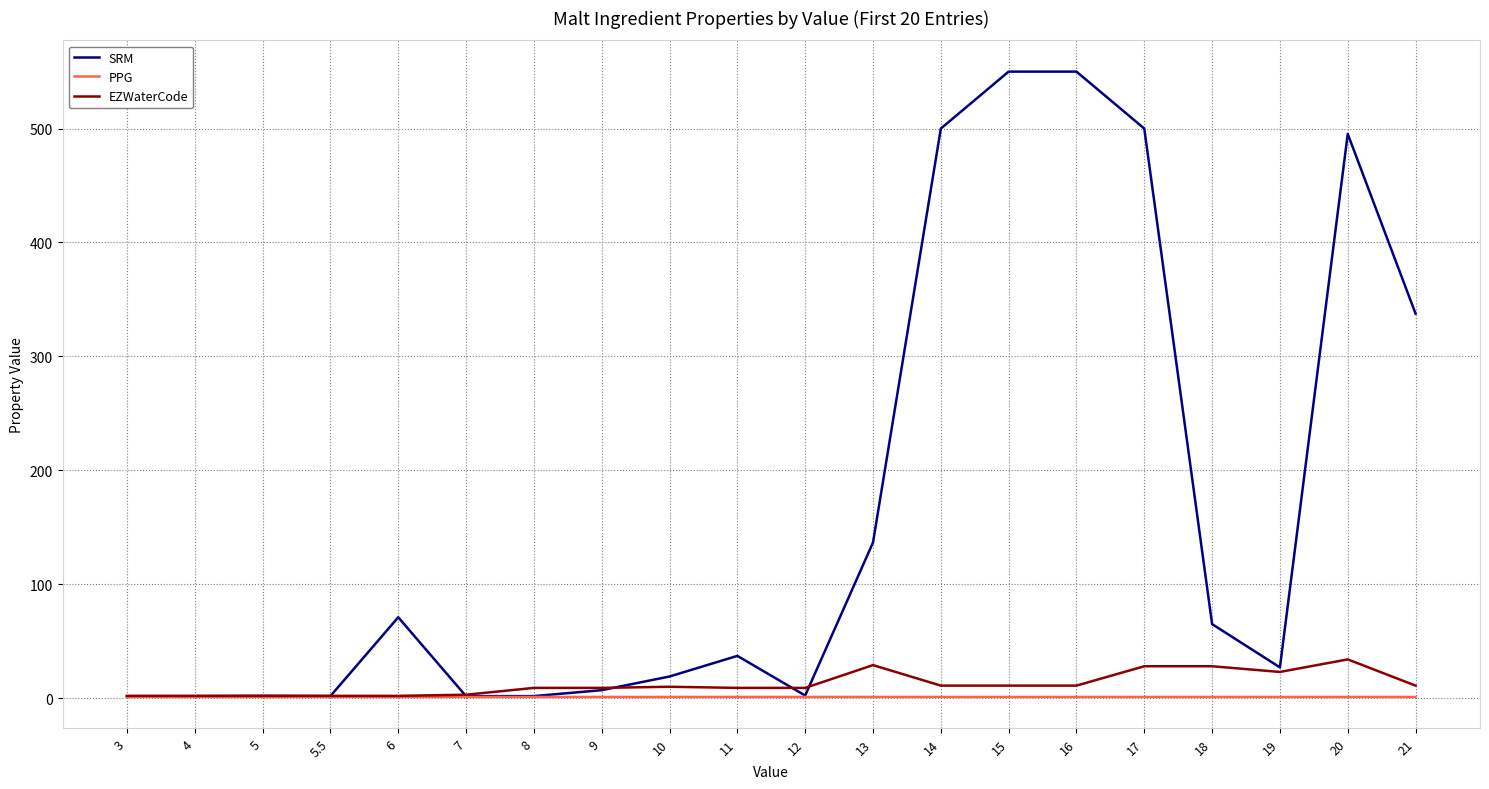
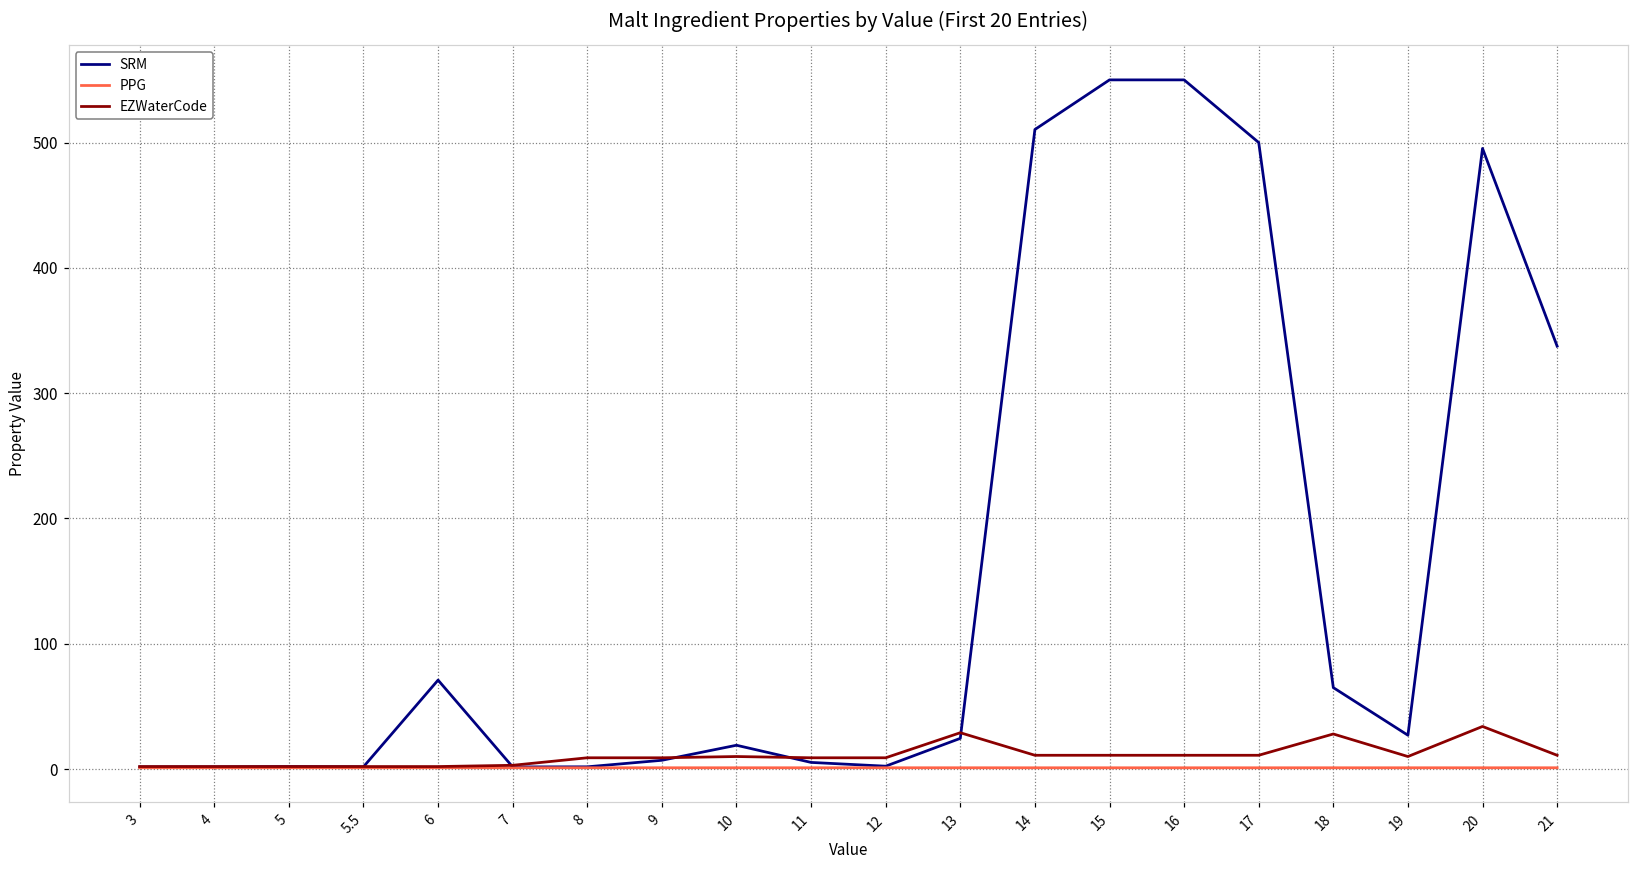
  {
    "SRM": {
      "6": 71,
      "10": 19,
-     "11": 37,
-     "13": 137,
-     "14": 500,
+     "11": 5,
+     "13": 25,
+     "14": 510,
      "15": 550,
      "16": 550,
      "17": 500,
      "18": 65,
      "19": 27,
      "20": 495,
      "21": 338
    },
    "PPG": {
      "9": 1,
      "10": 1,
      "11": 1,
      "13": 1,
      "14": 1,
      "15": 1,
      "16": 1,
      "17": 1,
      "18": 1,
      "19": 1,
      "20": 1,
      "21": 1
    },
    "EZWaterCode": {
      "8": 9,
      "10": 10,
      "11": 9,
      "12": 9,
      "13": 29,
      "14": 11,
      "15": 11,
      "16": 11,
-     "17": 28,
+     "17": 11,
      "18": 28,
-     "19": 23,
+     "19": 10,
      "20": 34,
      "21": 11
    }
  }
